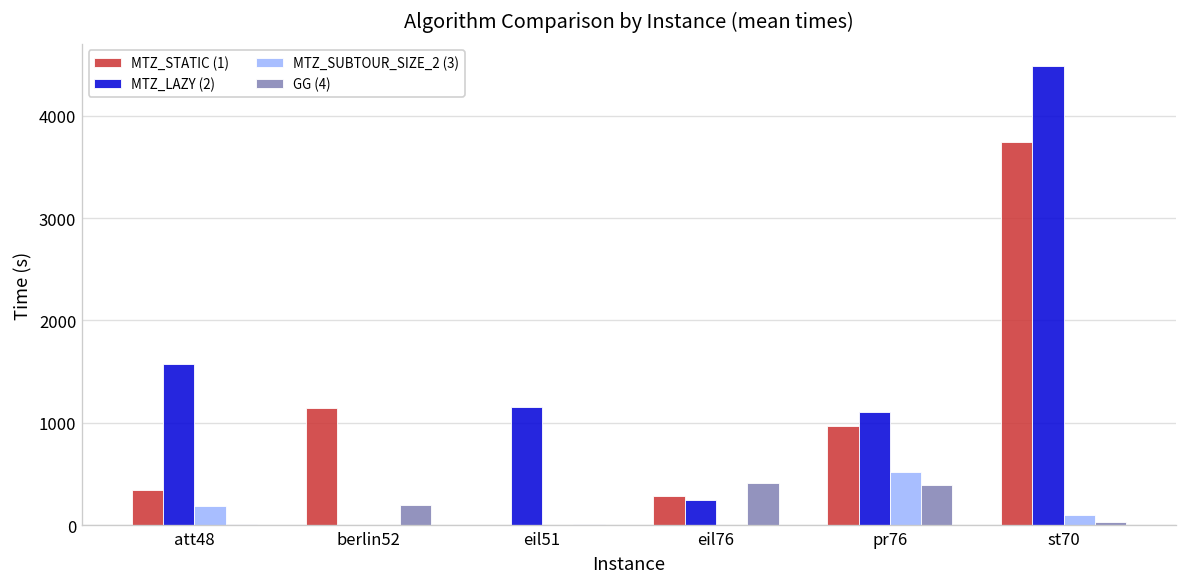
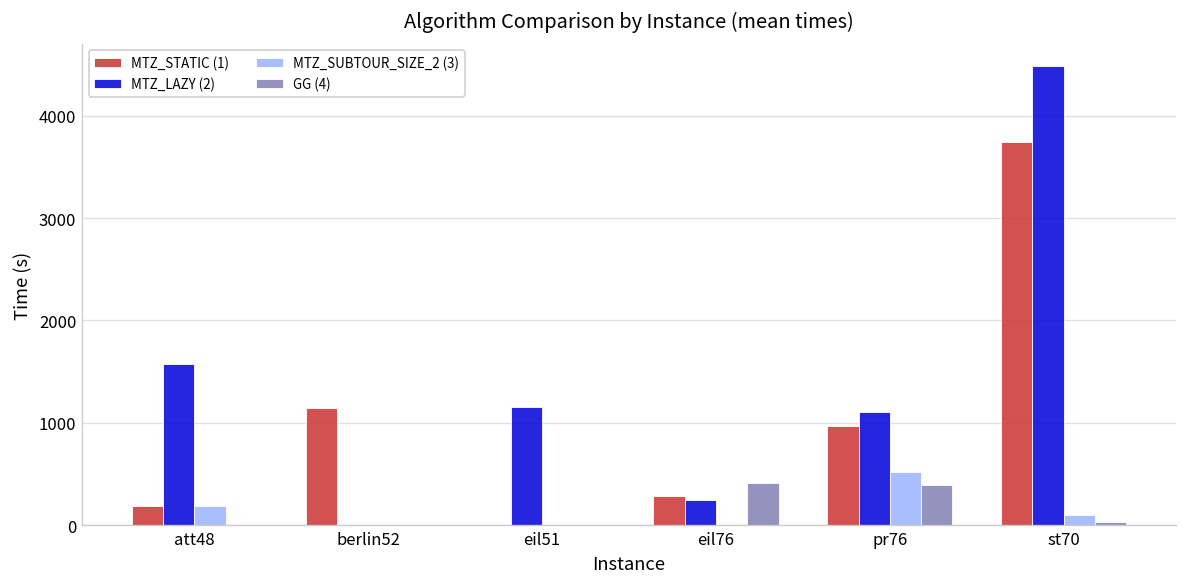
  {
    "MTZ_STATIC (1)": {
-     "att48": 300,
+     "att48": 200,
      "berlin52": 1100,
      "eil76": 300,
      "pr76": 1000,
      "st70": 3700
    },
    "MTZ_LAZY (2)": {
      "att48": 1600,
      "eil51": 1200,
      "eil76": 200,
      "pr76": 1100,
      "st70": 4500
    },
    "MTZ_SUBTOUR_SIZE_2 (3)": {
      "att48": 200,
      "pr76": 500,
      "st70": 100
    },
    "GG (4)": {
-     "berlin52": 200,
+     "berlin52": 0,
      "eil76": 400,
      "pr76": 400,
      "st70": 0
    }
  }
